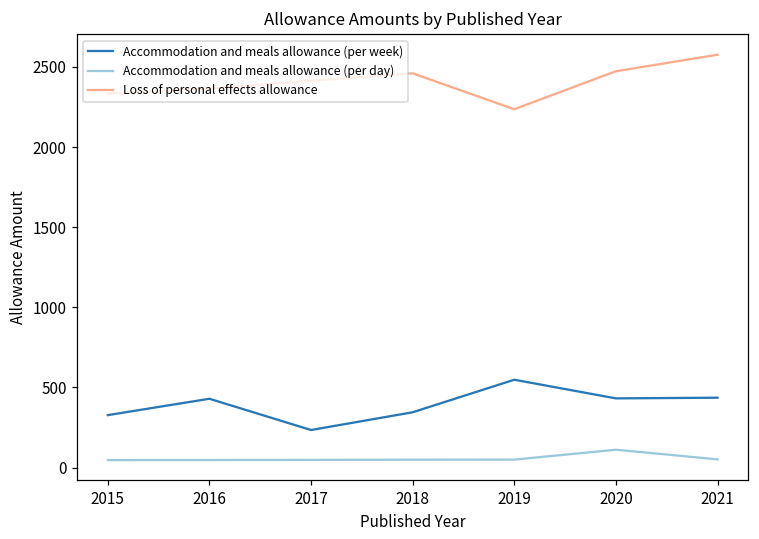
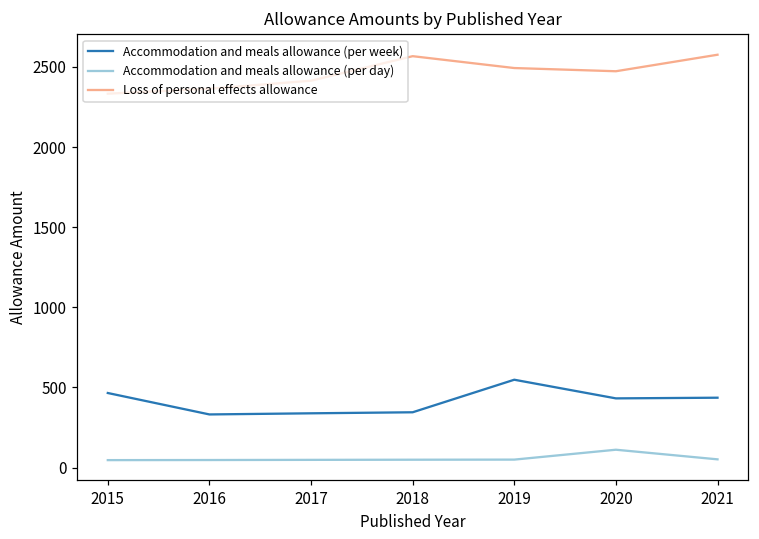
  {
    "Accommodation and meals allowance (per week)": {
-     "2015": 330,
-     "2016": 430,
-     "2017": 230,
+     "2015": 470,
+     "2016": 330,
+     "2017": 340,
      "2018": 350,
      "2019": 550,
      "2020": 430,
      "2021": 440
    },
    "Accommodation and meals allowance (per day)": {
      "2015": 50,
      "2016": 50,
      "2017": 50,
      "2018": 50,
      "2019": 50,
      "2020": 110,
      "2021": 50
    },
    "Loss of personal effects allowance": {
-     "2018": 2460,
-     "2019": 2240,
+     "2018": 2570,
+     "2019": 2490,
      "2020": 2470,
      "2021": 2580
    }
  }
